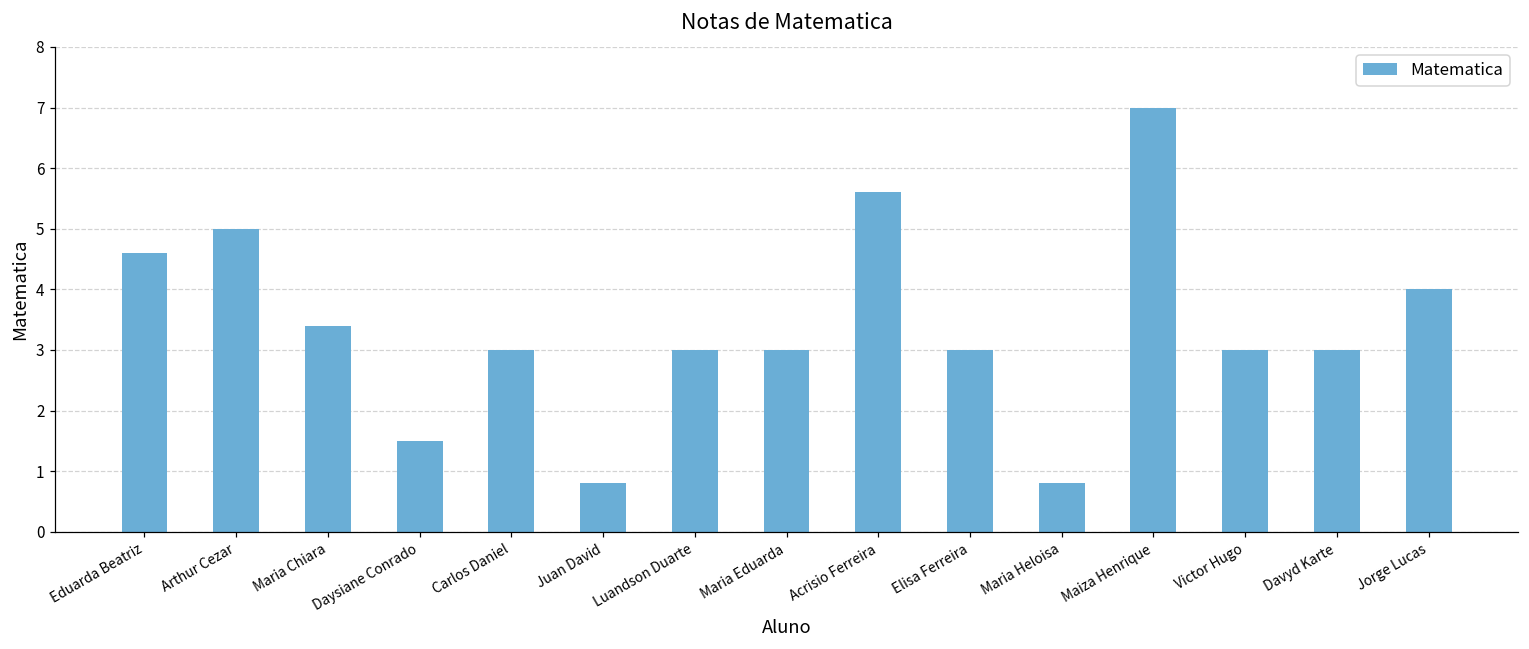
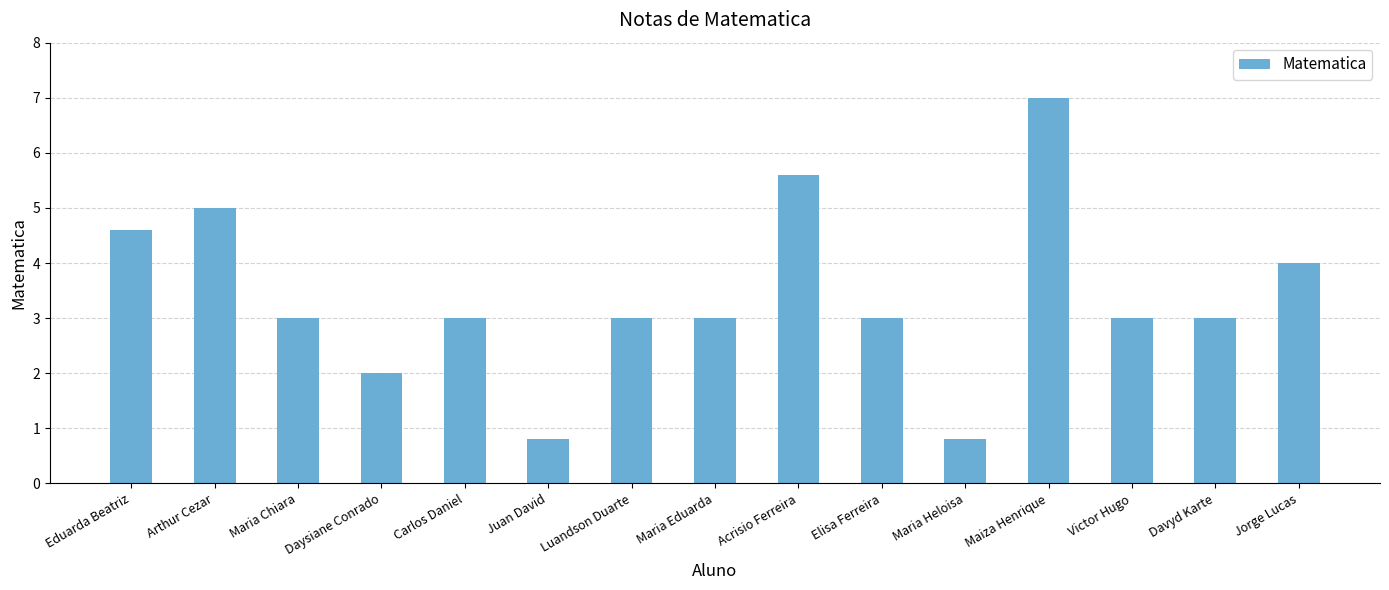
  {
    "Eduarda Beatriz": 4.6,
    "Arthur Cezar": 5.0,
-   "Maria Chiara": 3.4,
-   "Daysiane Conrado": 1.5,
+   "Maria Chiara": 3.0,
+   "Daysiane Conrado": 2.0,
    "Carlos Daniel": 3.0,
    "Juan David": 0.8,
    "Luandson Duarte": 3.0,
    "Maria Eduarda": 3.0,
    "Acrisio Ferreira": 5.6,
    "Elisa Ferreira": 3.0,
    "Maria Heloisa": 0.8,
    "Maiza Henrique": 7.0,
    "Victor Hugo": 3.0,
    "Davyd Karte": 3.0,
    "Jorge Lucas": 4.0
  }
